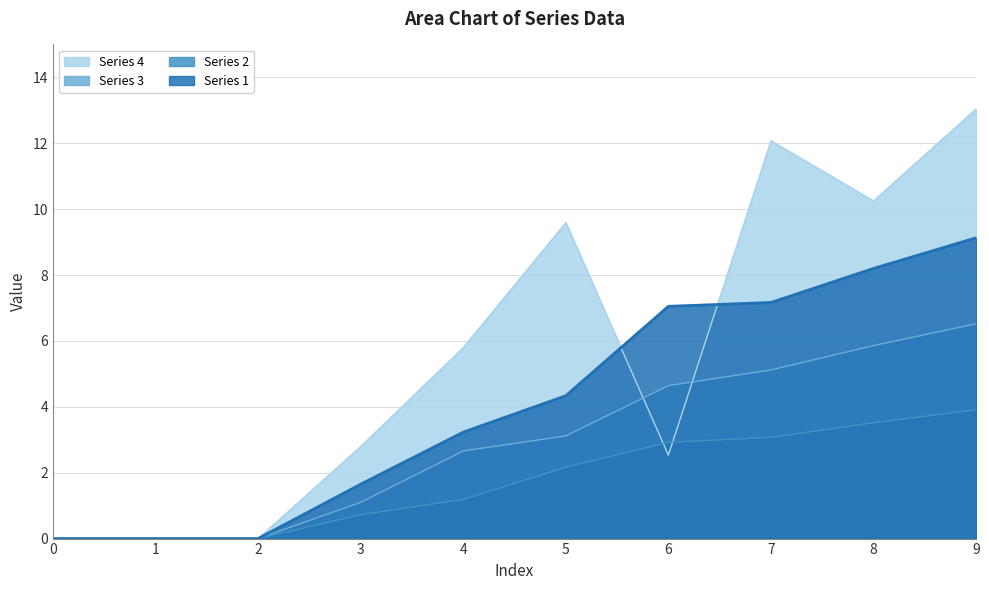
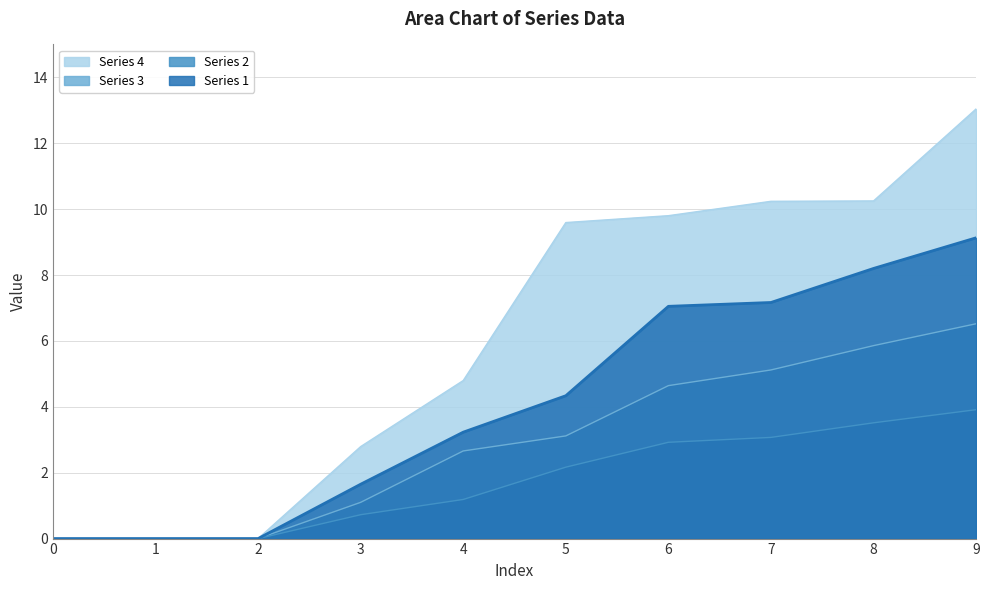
  {
    "Series 4": {
      "3": 2.8,
-     "4": 5.8,
+     "4": 4.8,
      "5": 9.6,
-     "6": 2.5,
-     "7": 12.1,
+     "6": 9.8,
+     "7": 10.2,
      "8": 10.2,
      "9": 13.0
    }
  }
